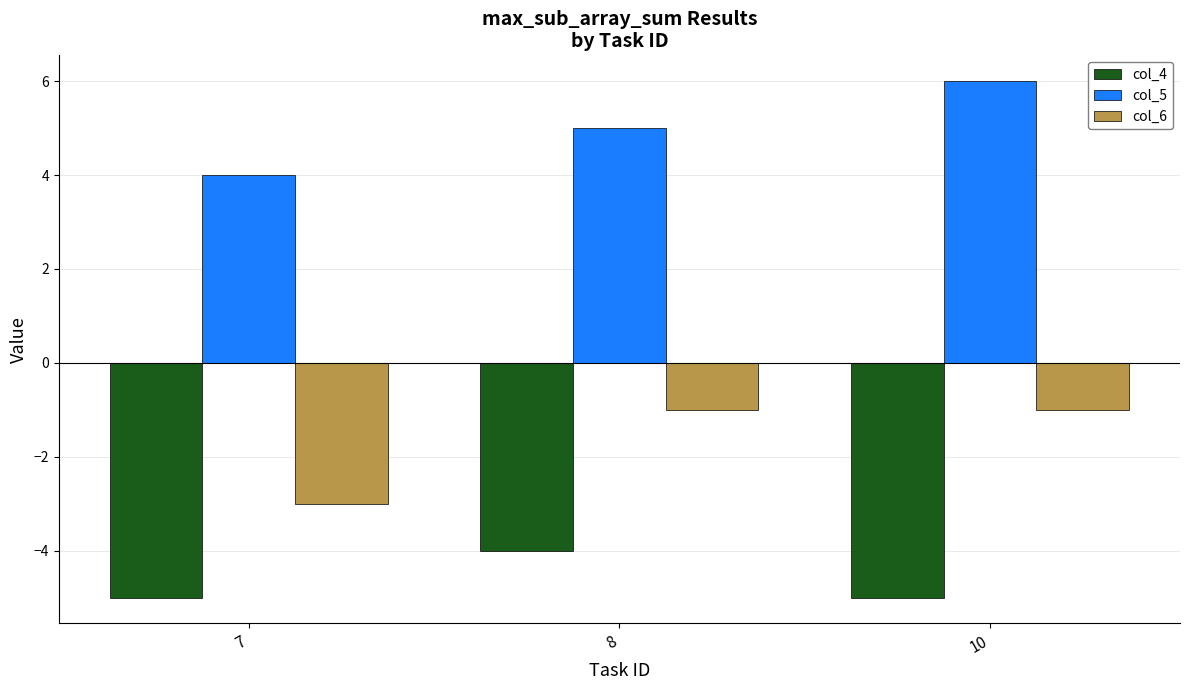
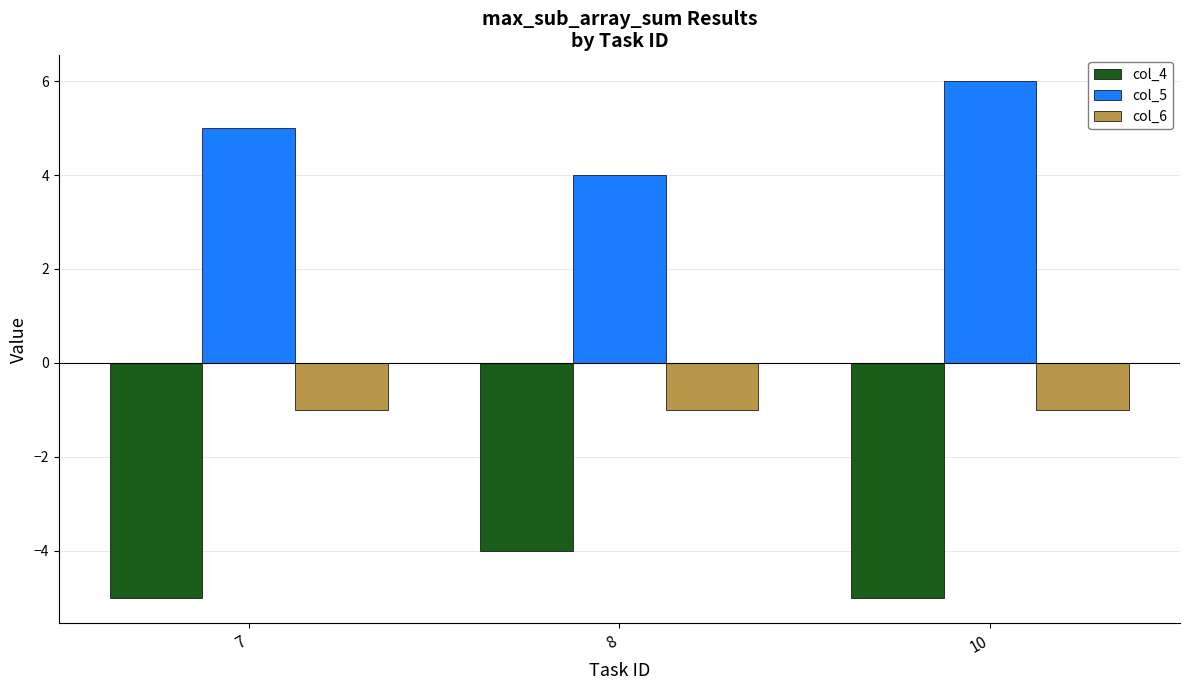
  {
    "col_4": {
      "7": -5,
      "8": -4,
      "10": -5
    },
    "col_5": {
-     "7": 4,
-     "8": 5,
+     "7": 5,
+     "8": 4,
      "10": 6
    },
    "col_6": {
-     "7": -3,
+     "7": -1,
      "8": -1,
      "10": -1
    }
  }
